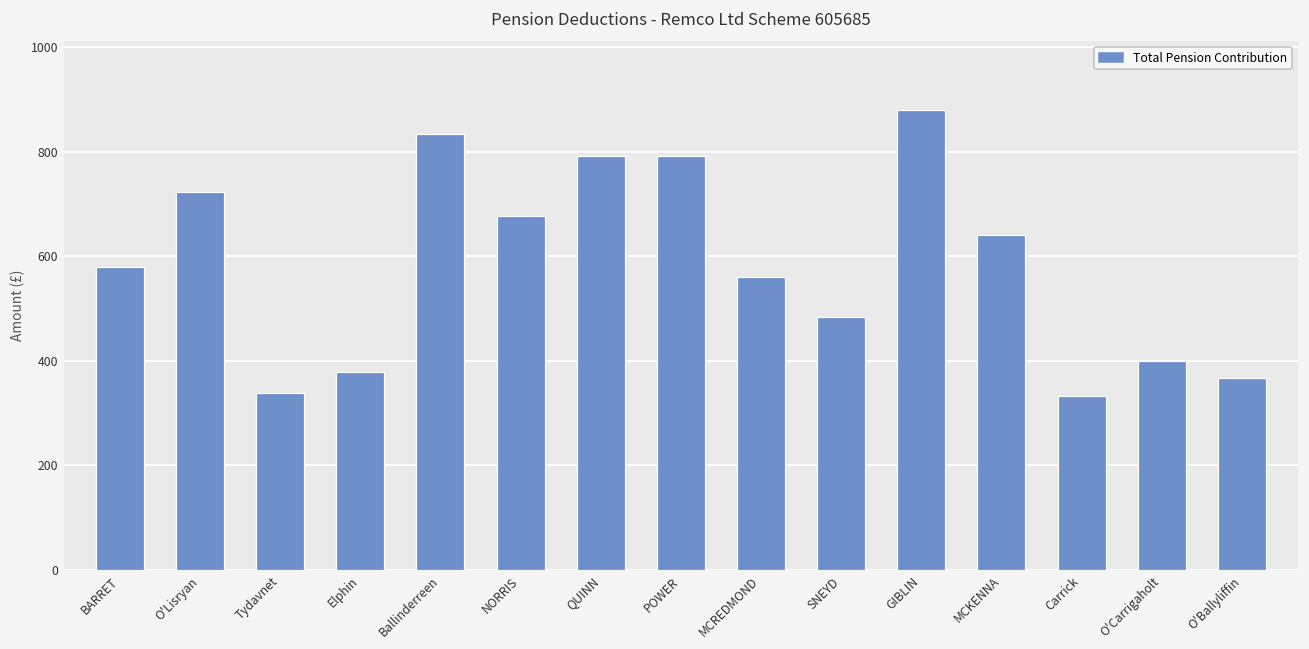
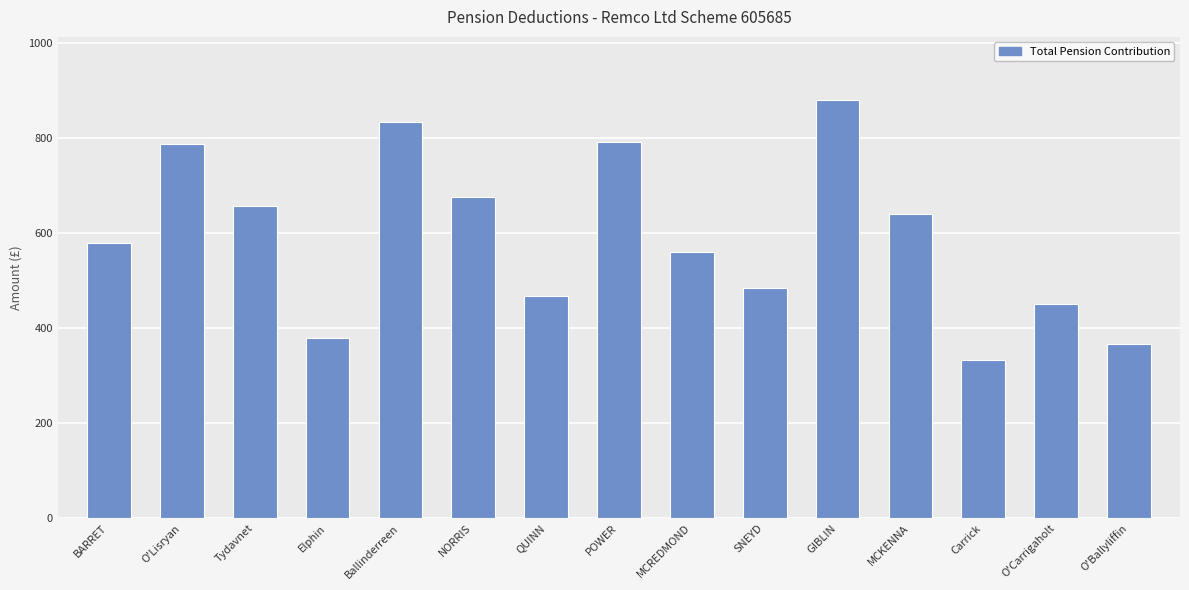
  {
    "BARRET": 580,
-   "O'Lisryan": 720,
-   "Tydavnet": 340,
+   "O'Lisryan": 790,
+   "Tydavnet": 660,
    "Elphin": 380,
    "Ballinderreen": 830,
    "NORRIS": 680,
-   "QUINN": 790,
+   "QUINN": 470,
    "POWER": 790,
    "MCREDMOND": 560,
    "SNEYD": 480,
    "GIBLIN": 880,
    "MCKENNA": 640,
    "Carrick": 330,
-   "O'Carrigaholt": 400,
+   "O'Carrigaholt": 450,
    "O'Ballyliffin": 370
  }
